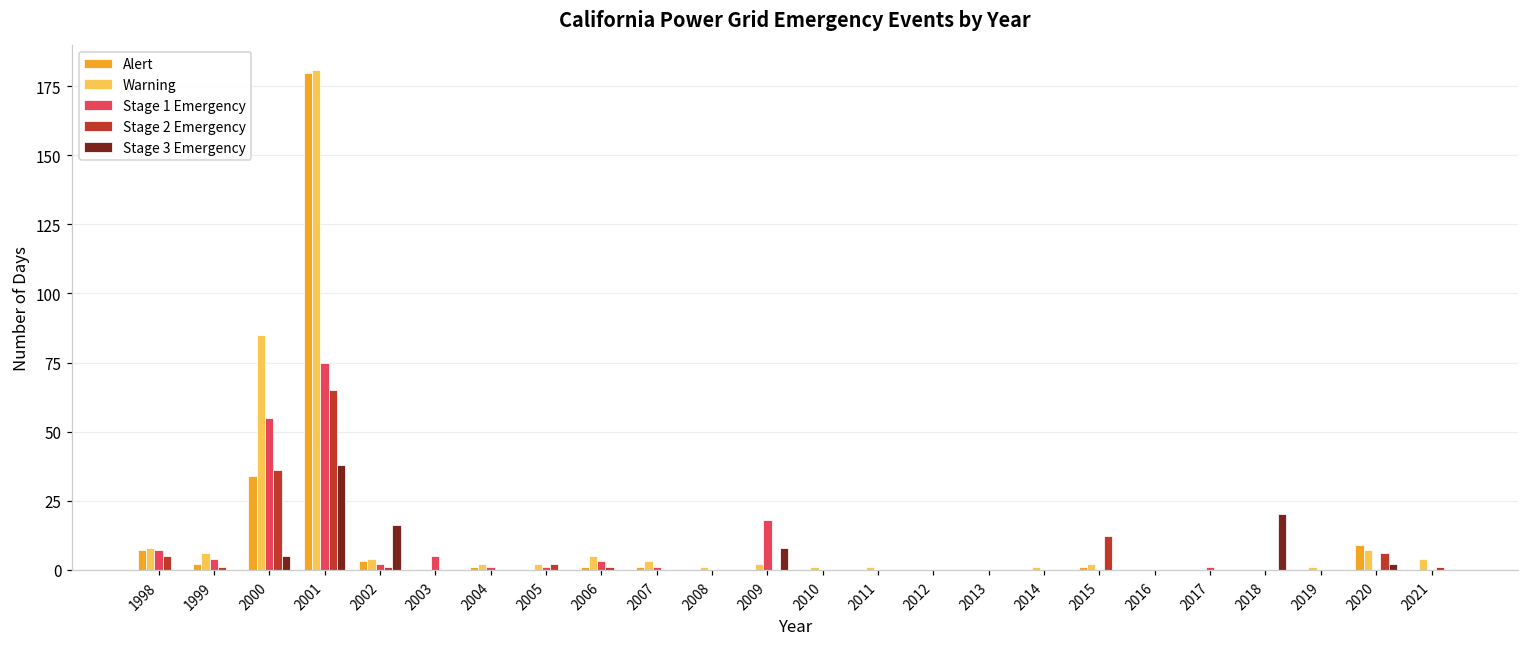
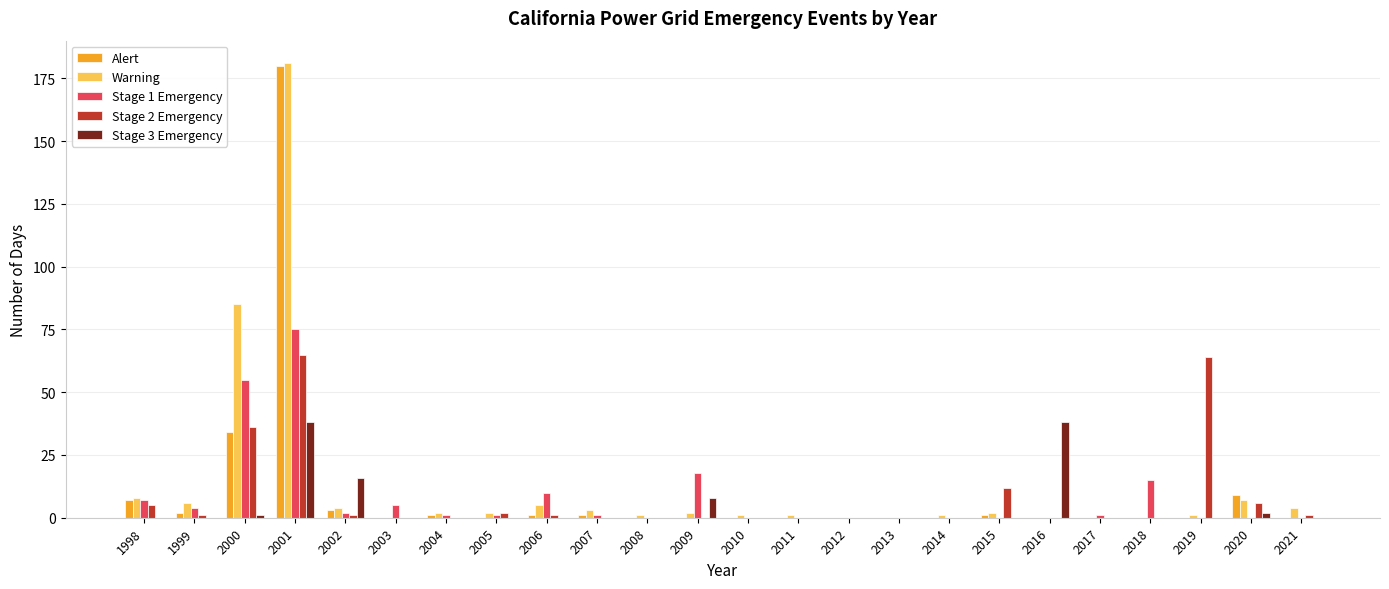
  {
    "Stage 1 Emergency": {
      "1998": 7,
      "1999": 4,
      "2000": 55,
      "2001": 75,
      "2002": 2,
      "2003": 5,
      "2004": 1,
      "2005": 1,
-     "2006": 3,
+     "2006": 10,
      "2007": 1,
      "2008": 0,
      "2009": 18,
      "2010": 0,
      "2011": 0,
      "2012": 0,
      "2013": 0,
      "2014": 0,
      "2015": 0,
      "2016": 0,
      "2017": 1,
-     "2018": 0,
+     "2018": 15,
      "2019": 0,
      "2020": 0,
      "2021": 0
    },
    "Stage 2 Emergency": {
      "1998": 5,
      "1999": 1,
      "2000": 36,
      "2001": 65,
      "2002": 1,
      "2003": 0,
      "2004": 0,
      "2005": 2,
      "2006": 1,
      "2007": 0,
      "2008": 0,
      "2009": 0,
      "2010": 0,
      "2011": 0,
      "2012": 0,
      "2013": 0,
      "2014": 0,
      "2015": 12,
      "2016": 0,
      "2017": 0,
      "2018": 0,
-     "2019": 0,
+     "2019": 64,
      "2020": 6,
      "2021": 1
    },
    "Stage 3 Emergency": {
      "1998": 0,
      "1999": 0,
-     "2000": 5,
+     "2000": 1,
      "2001": 38,
      "2002": 16,
      "2003": 0,
      "2004": 0,
      "2005": 0,
      "2006": 0,
      "2007": 0,
      "2008": 0,
      "2009": 8,
      "2010": 0,
      "2011": 0,
      "2012": 0,
      "2013": 0,
      "2014": 0,
      "2015": 0,
-     "2016": 0,
+     "2016": 38,
      "2017": 0,
-     "2018": 20,
+     "2018": 0,
      "2019": 0,
      "2020": 2,
      "2021": 0
    }
  }
